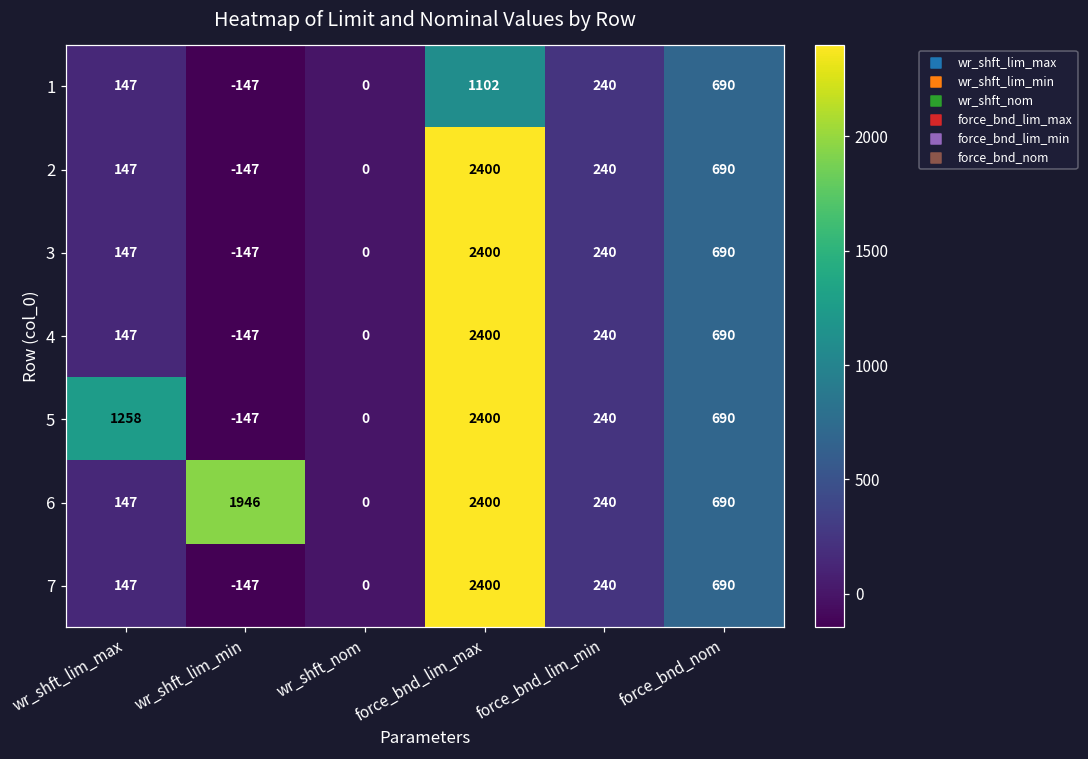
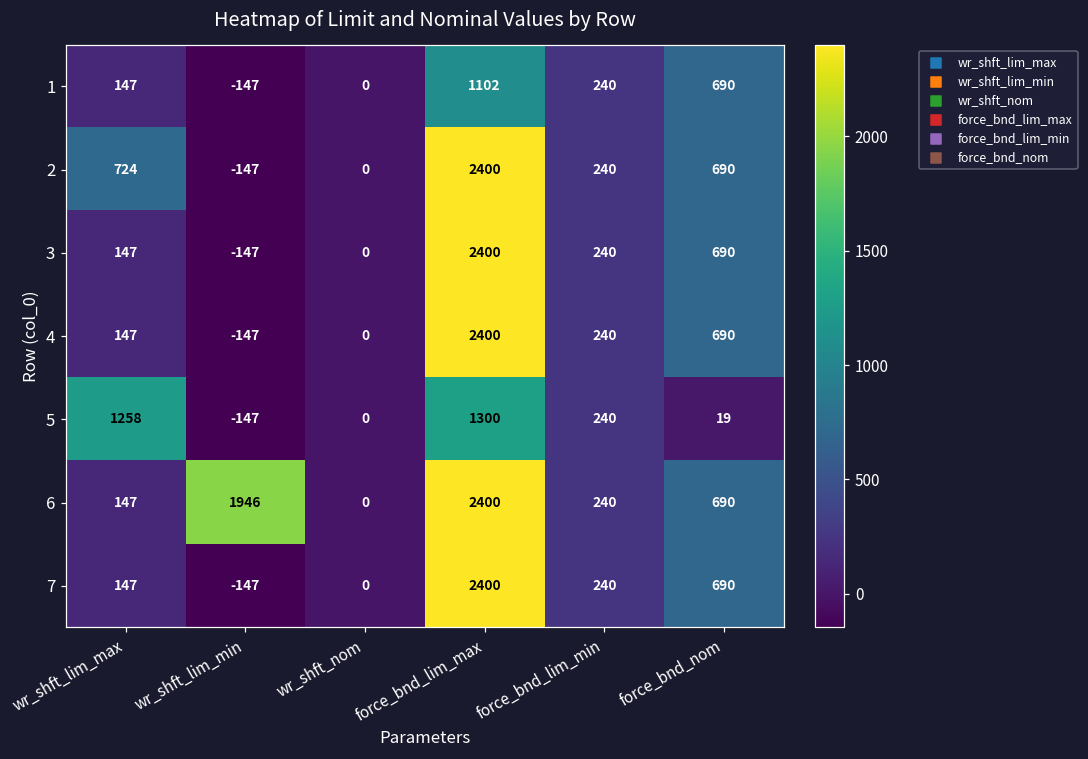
  {
    "1": {
      "wr_shft_lim_max": 147,
      "wr_shft_lim_min": -147,
      "wr_shft_nom": 0,
      "force_bnd_lim_max": 1102,
      "force_bnd_lim_min": 240,
      "force_bnd_nom": 690
    },
    "2": {
-     "wr_shft_lim_max": 147,
+     "wr_shft_lim_max": 724,
      "wr_shft_lim_min": -147,
      "wr_shft_nom": 0,
      "force_bnd_lim_max": 2400,
      "force_bnd_lim_min": 240,
      "force_bnd_nom": 690
    },
    "3": {
      "wr_shft_lim_max": 147,
      "wr_shft_lim_min": -147,
      "wr_shft_nom": 0,
      "force_bnd_lim_max": 2400,
      "force_bnd_lim_min": 240,
      "force_bnd_nom": 690
    },
    "4": {
      "wr_shft_lim_max": 147,
      "wr_shft_lim_min": -147,
      "wr_shft_nom": 0,
      "force_bnd_lim_max": 2400,
      "force_bnd_lim_min": 240,
      "force_bnd_nom": 690
    },
    "5": {
      "wr_shft_lim_max": 1258,
      "wr_shft_lim_min": -147,
      "wr_shft_nom": 0,
-     "force_bnd_lim_max": 2400,
+     "force_bnd_lim_max": 1300,
      "force_bnd_lim_min": 240,
-     "force_bnd_nom": 690
+     "force_bnd_nom": 19
    },
    "6": {
      "wr_shft_lim_max": 147,
      "wr_shft_lim_min": 1946,
      "wr_shft_nom": 0,
      "force_bnd_lim_max": 2400,
      "force_bnd_lim_min": 240,
      "force_bnd_nom": 690
    },
    "7": {
      "wr_shft_lim_max": 147,
      "wr_shft_lim_min": -147,
      "wr_shft_nom": 0,
      "force_bnd_lim_max": 2400,
      "force_bnd_lim_min": 240,
      "force_bnd_nom": 690
    }
  }
